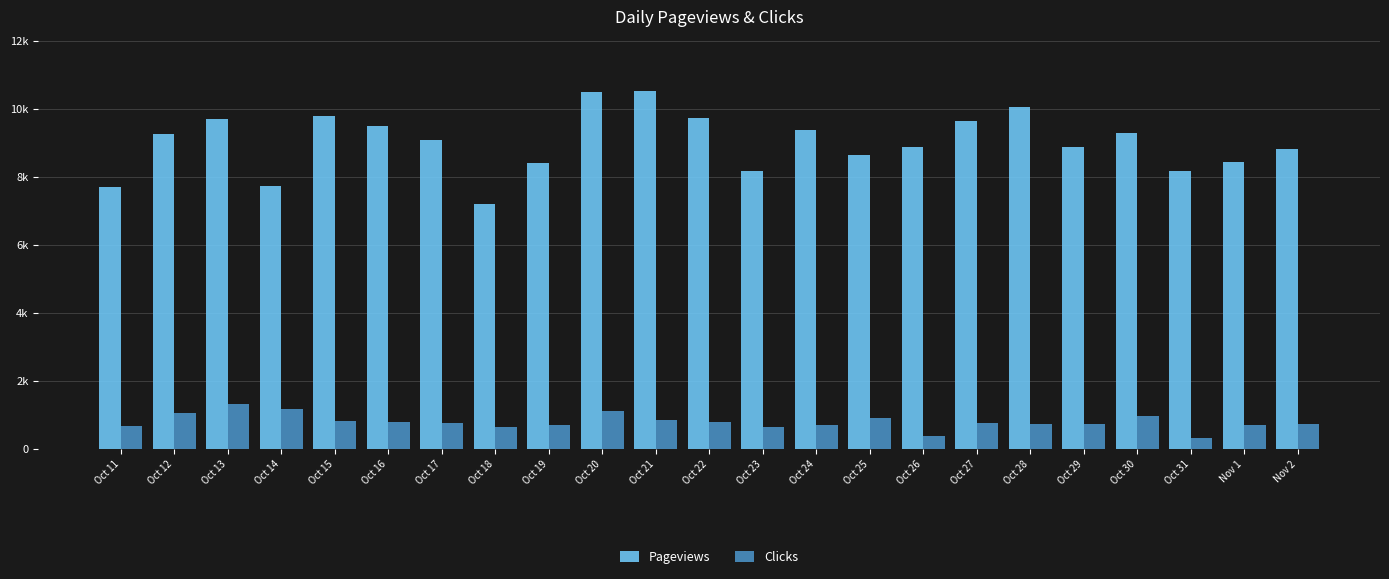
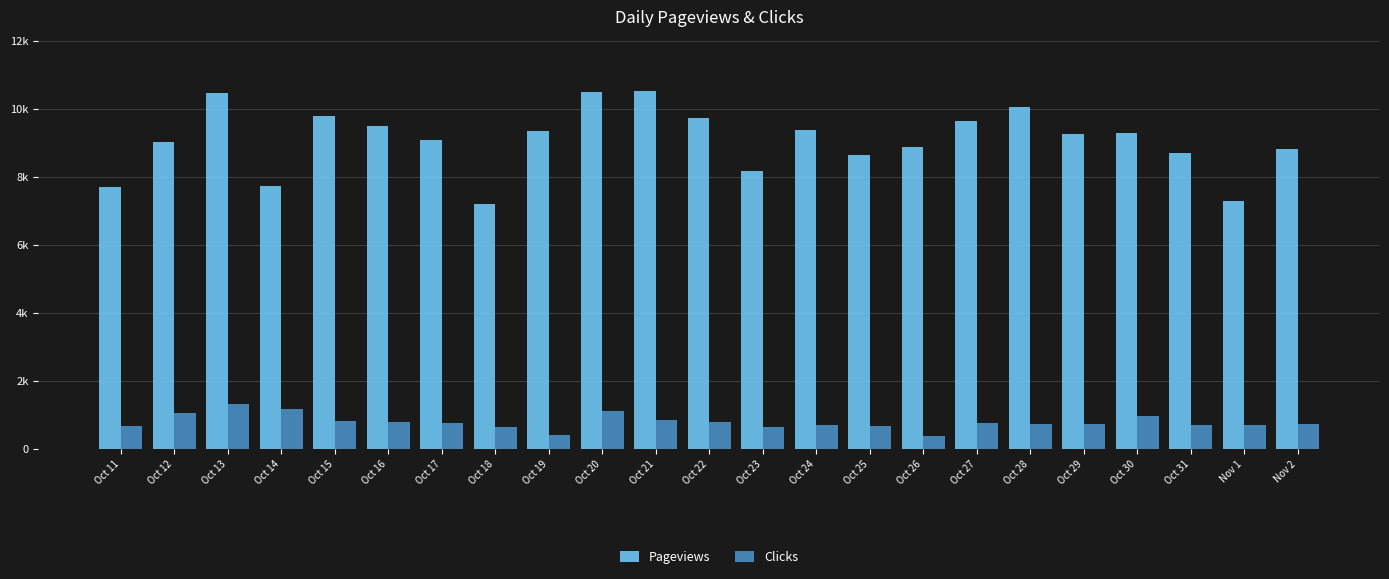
  {
    "Pageviews": {
      "Oct 11": 7700,
-     "Oct 12": 9300,
-     "Oct 13": 9700,
+     "Oct 12": 9000,
+     "Oct 13": 10500,
      "Oct 14": 7700,
      "Oct 15": 9800,
      "Oct 16": 9500,
      "Oct 17": 9100,
      "Oct 18": 7200,
-     "Oct 19": 8400,
+     "Oct 19": 9400,
      "Oct 20": 10500,
      "Oct 21": 10600,
      "Oct 22": 9700,
      "Oct 23": 8200,
      "Oct 24": 9400,
      "Oct 25": 8700,
      "Oct 26": 8900,
      "Oct 27": 9700,
      "Oct 28": 10100,
-     "Oct 29": 8900,
+     "Oct 29": 9300,
      "Oct 30": 9300,
-     "Oct 31": 8200,
-     "Nov 1": 8400,
+     "Oct 31": 8700,
+     "Nov 1": 7300,
      "Nov 2": 8800
    },
    "Clicks": {
      "Oct 11": 700,
      "Oct 12": 1100,
      "Oct 13": 1300,
      "Oct 14": 1200,
      "Oct 15": 800,
      "Oct 16": 800,
      "Oct 17": 800,
      "Oct 18": 700,
-     "Oct 19": 700,
+     "Oct 19": 400,
      "Oct 20": 1100,
      "Oct 21": 900,
      "Oct 22": 800,
      "Oct 23": 600,
      "Oct 24": 700,
-     "Oct 25": 900,
+     "Oct 25": 700,
      "Oct 26": 400,
      "Oct 27": 800,
      "Oct 28": 700,
      "Oct 29": 700,
      "Oct 30": 1000,
-     "Oct 31": 300,
+     "Oct 31": 700,
      "Nov 1": 700,
      "Nov 2": 700
    }
  }
